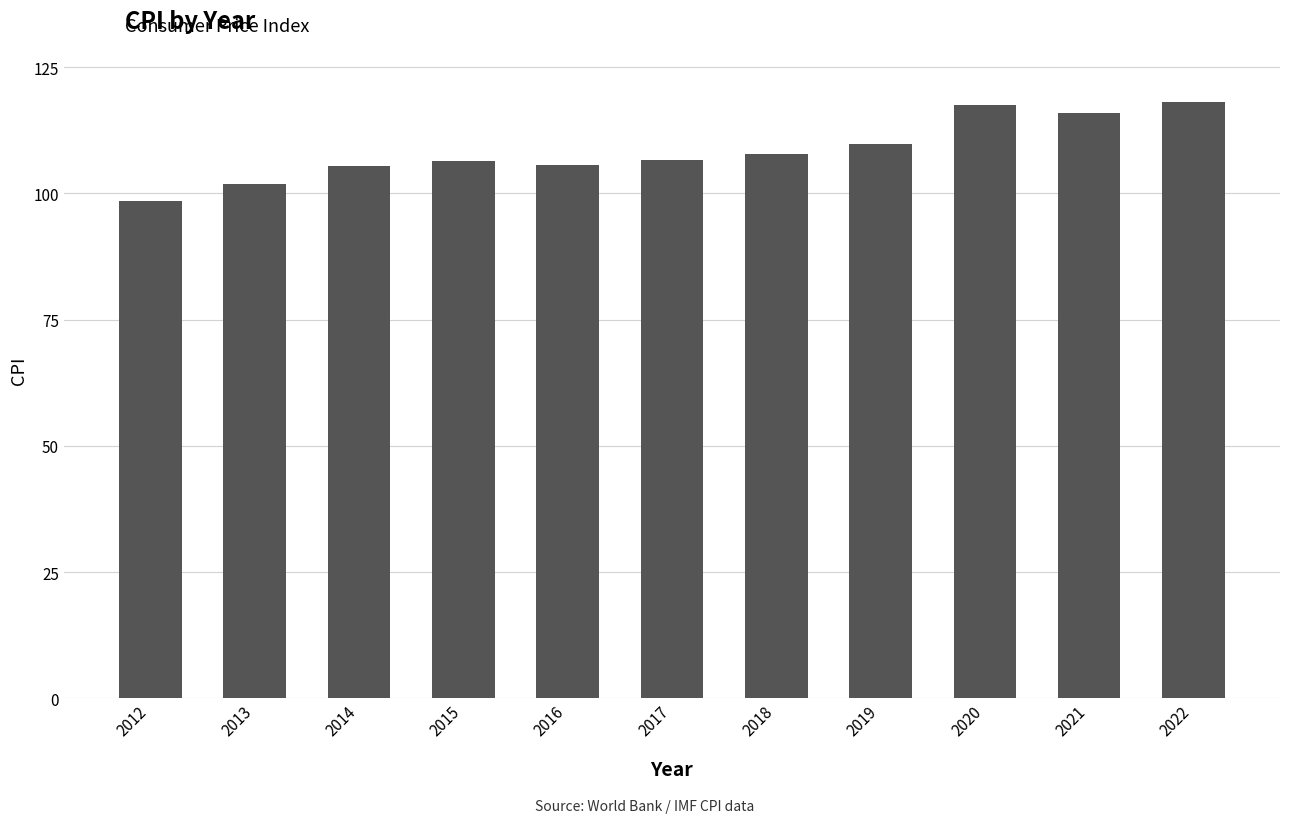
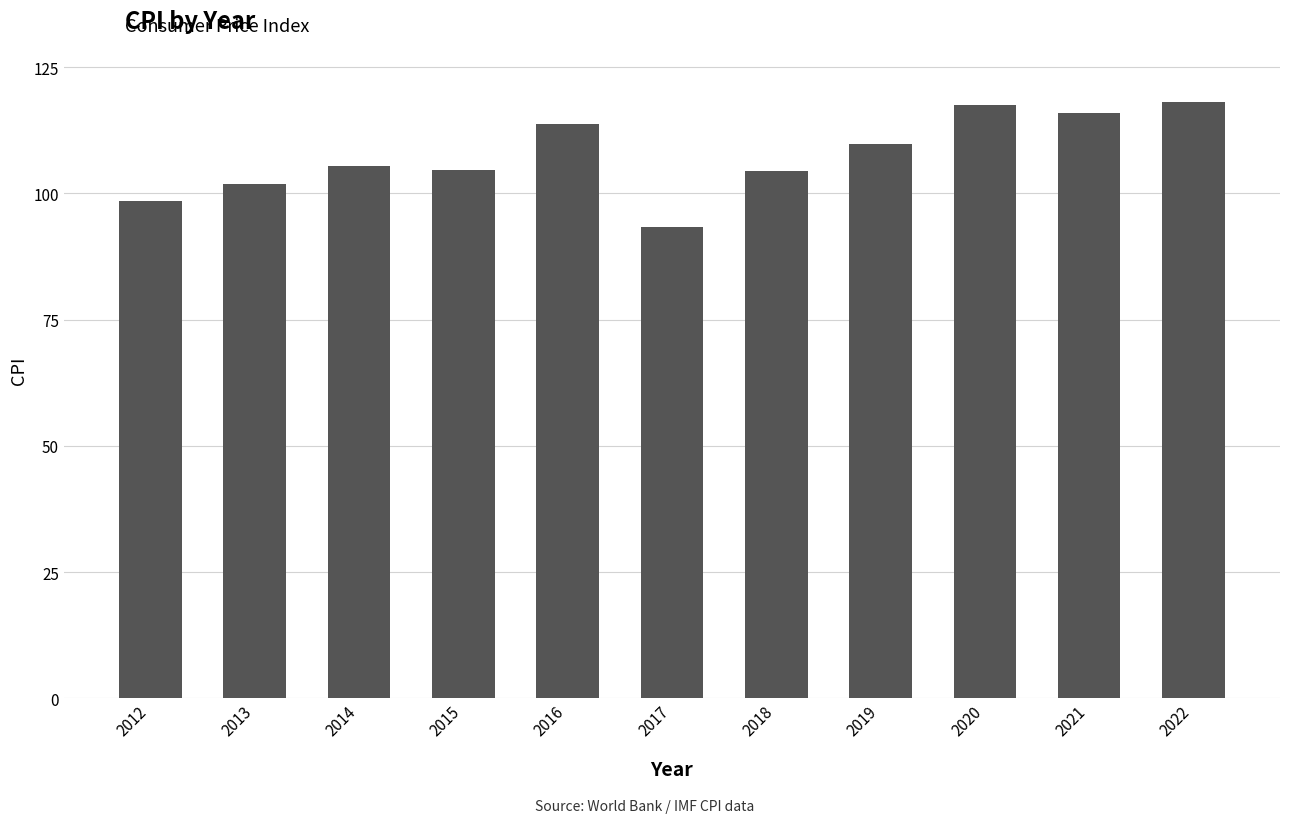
  {
    "2012": 98,
    "2013": 102,
    "2014": 105,
-   "2015": 106,
-   "2016": 106,
-   "2017": 107,
-   "2018": 108,
+   "2015": 105,
+   "2016": 114,
+   "2017": 93,
+   "2018": 104,
    "2019": 110,
    "2020": 117,
    "2021": 116,
    "2022": 118
  }
